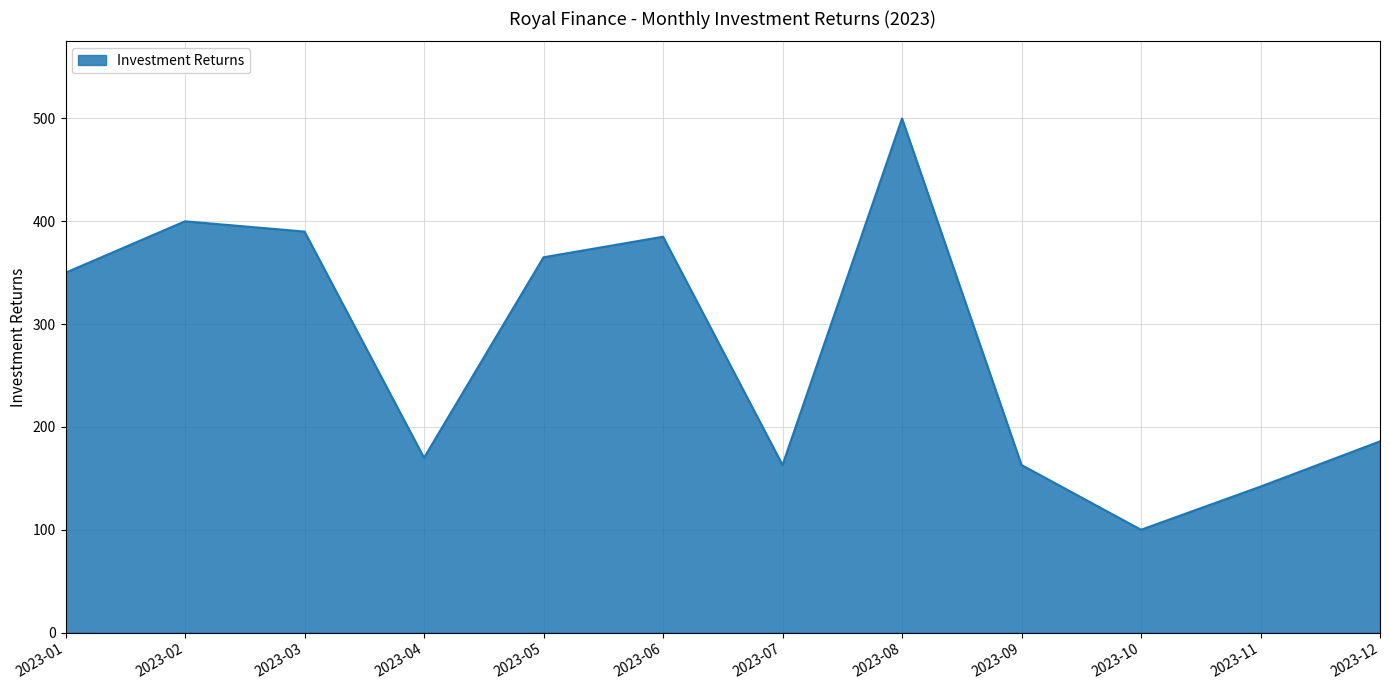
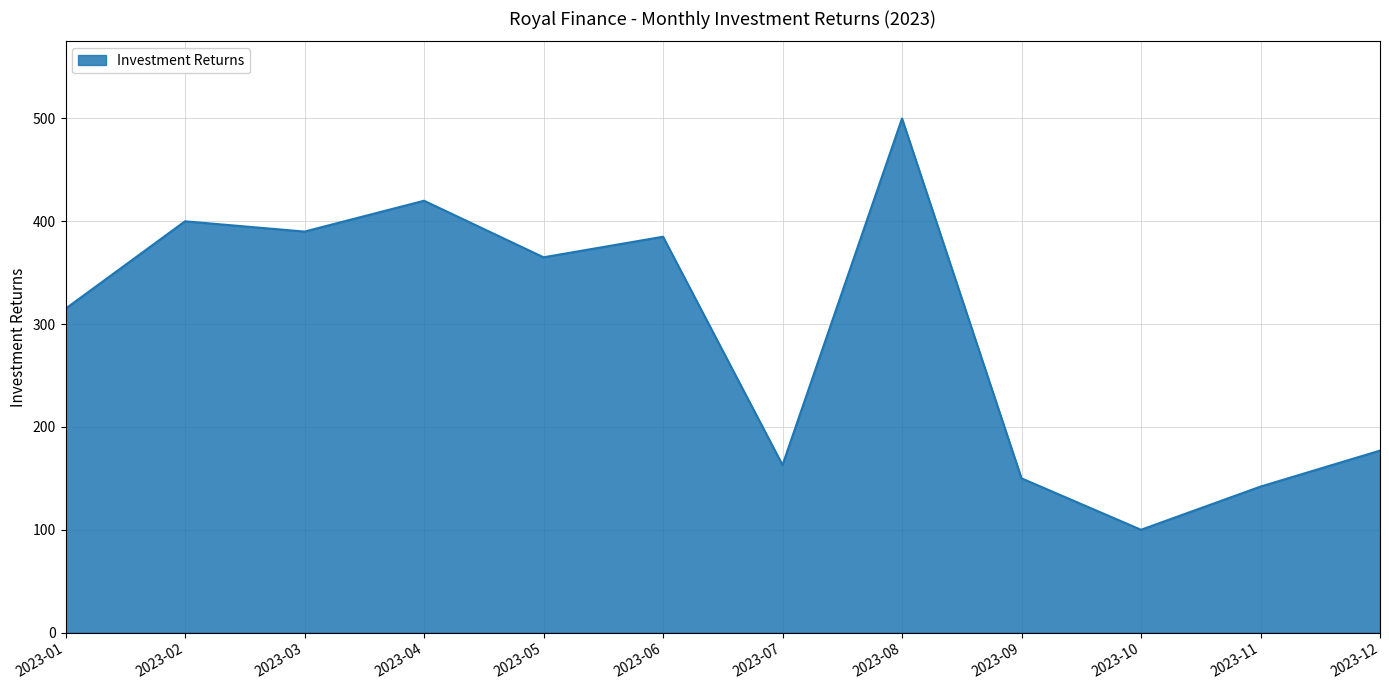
  {
-   "2023-01": 350,
+   "2023-01": 315,
    "2023-02": 400,
    "2023-03": 390,
-   "2023-04": 170,
+   "2023-04": 420,
    "2023-05": 365,
    "2023-06": 385,
    "2023-07": 163,
    "2023-08": 500,
-   "2023-09": 163,
+   "2023-09": 150,
    "2023-10": 100,
    "2023-11": 142,
-   "2023-12": 186
+   "2023-12": 177
  }
